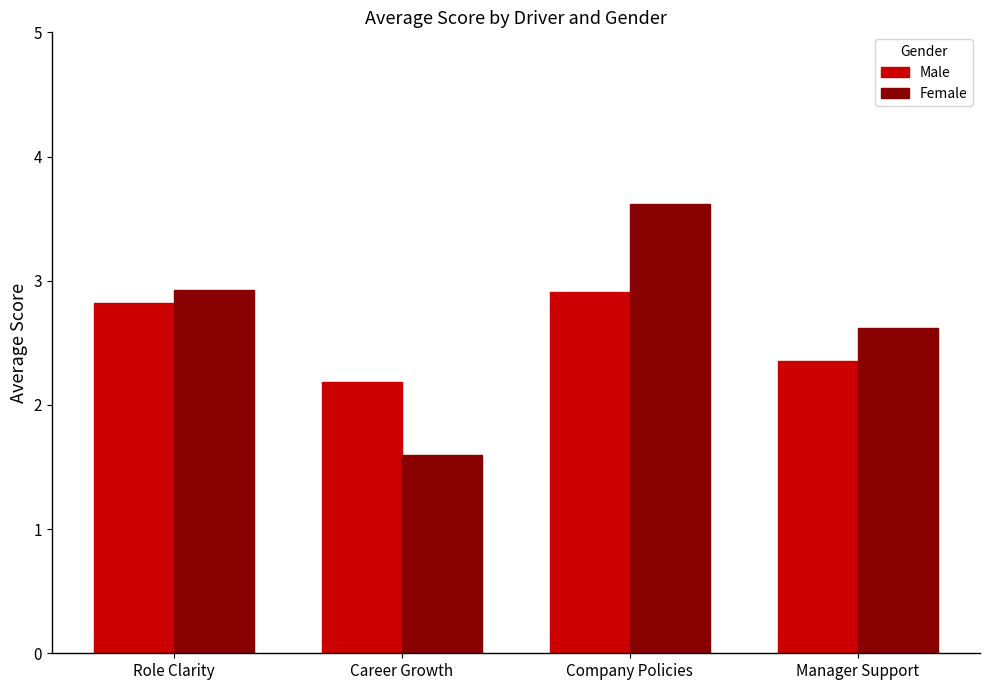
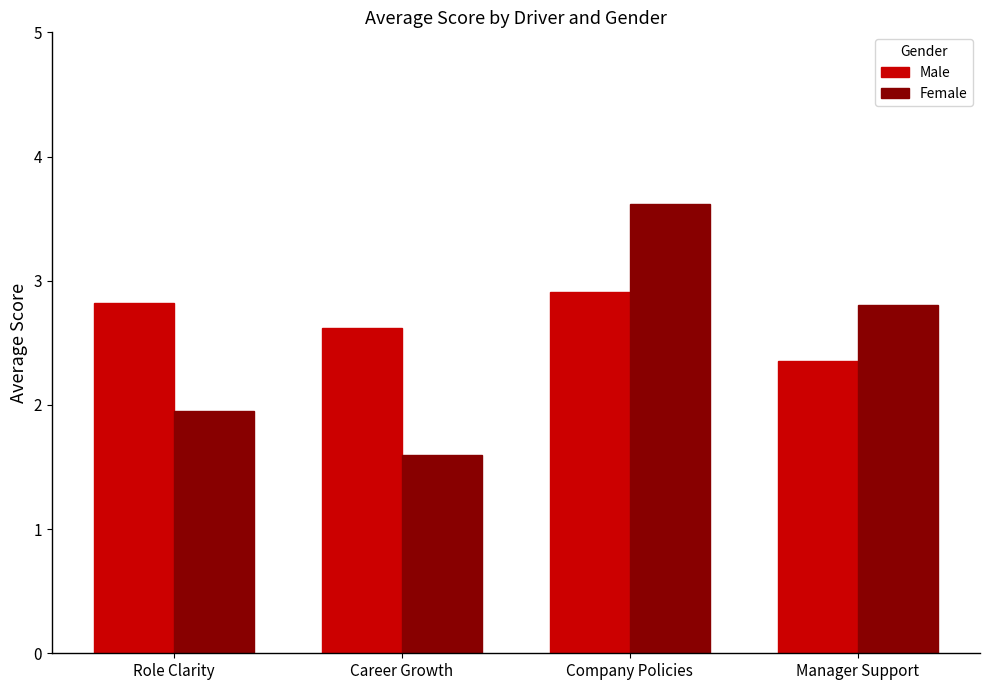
  {
    "Male": {
      "Role Clarity": 2.82,
-     "Career Growth": 2.18,
+     "Career Growth": 2.62,
      "Company Policies": 2.91,
      "Manager Support": 2.35
    },
    "Female": {
-     "Role Clarity": 2.92,
+     "Role Clarity": 1.95,
      "Career Growth": 1.60,
      "Company Policies": 3.62,
-     "Manager Support": 2.62
+     "Manager Support": 2.81
    }
  }
